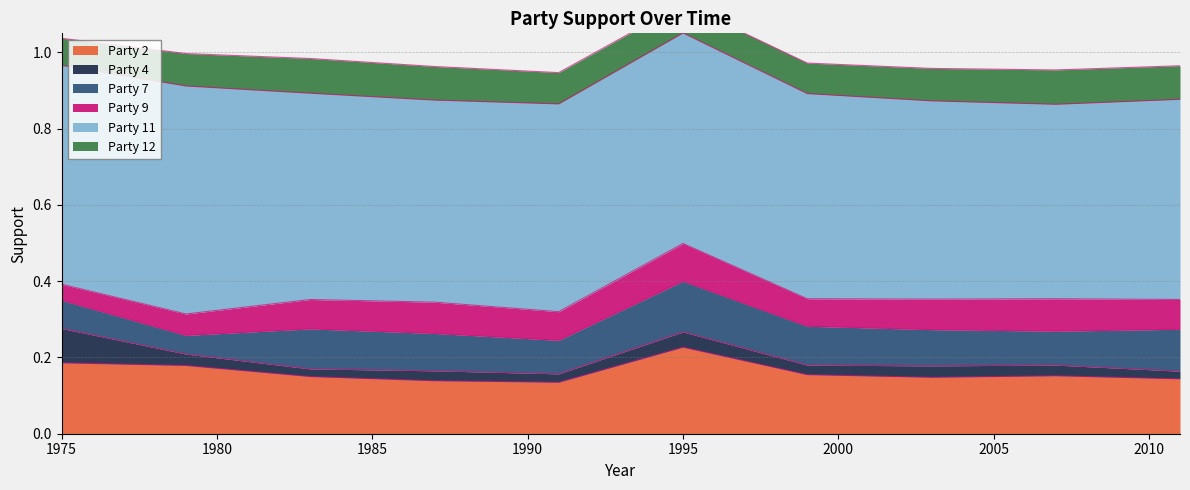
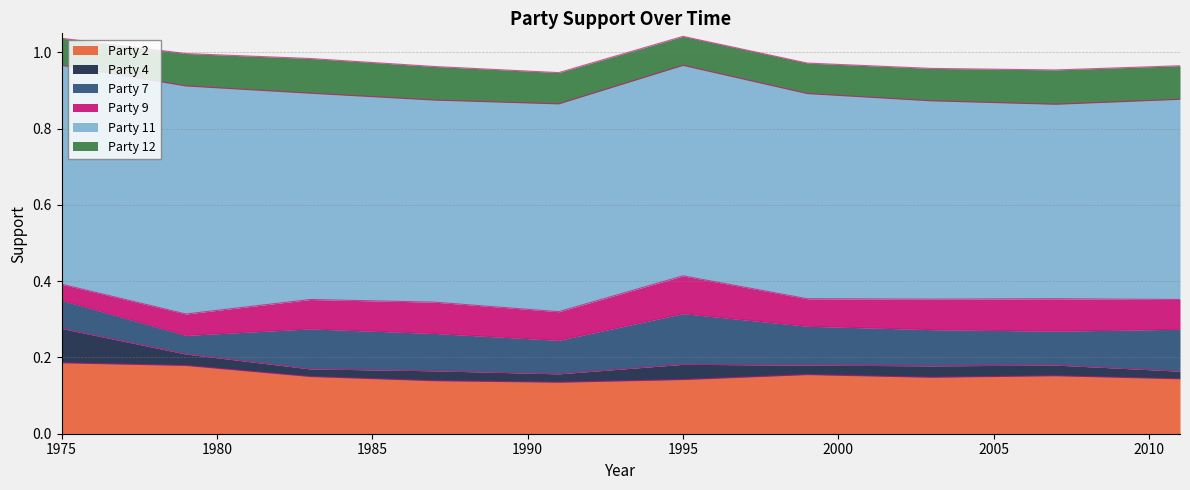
  {
    "Party 2": {
      "1975": 0.19,
-     "1995": 0.23
+     "1995": 0.14
    },
    "Party 4": {
      "1975": 0.09,
      "1995": 0.04
    },
    "Party 7": {
      "1975": 0.07,
      "1995": 0.13
    },
    "Party 9": {
      "1975": 0.04,
      "1995": 0.10
    },
    "Party 11": {
      "1975": 0.57,
      "1995": 0.55
    },
    "Party 12": {
      "1975": 0.07
    }
  }
